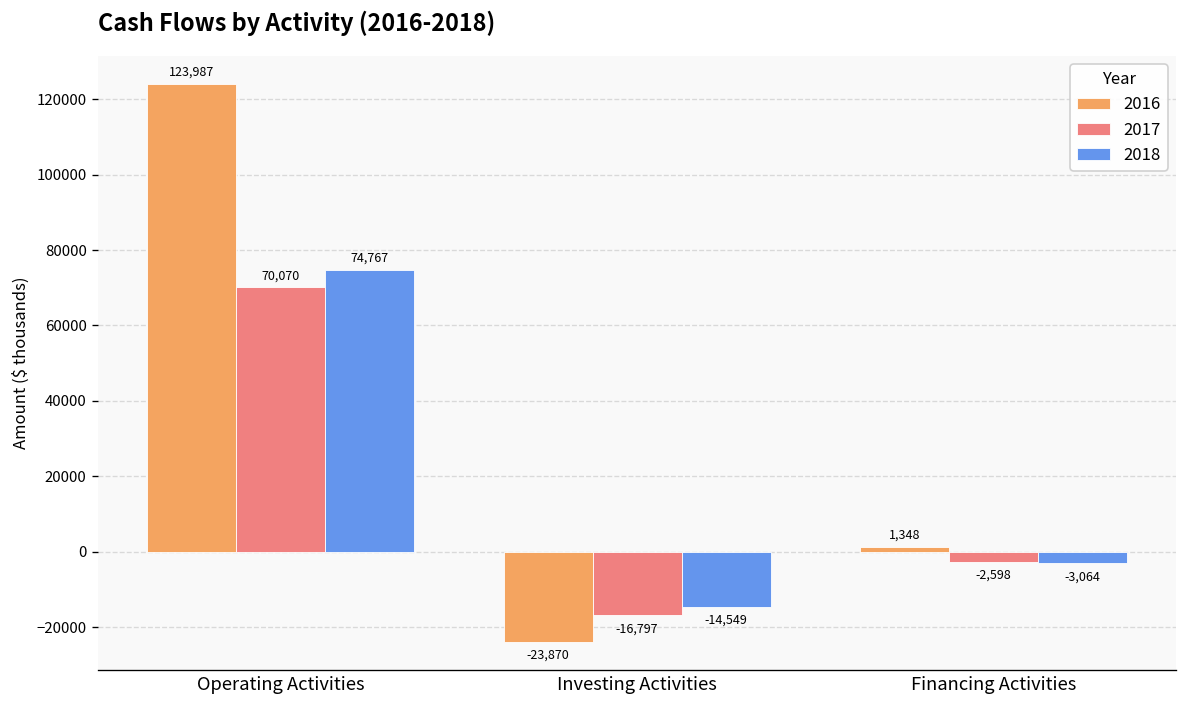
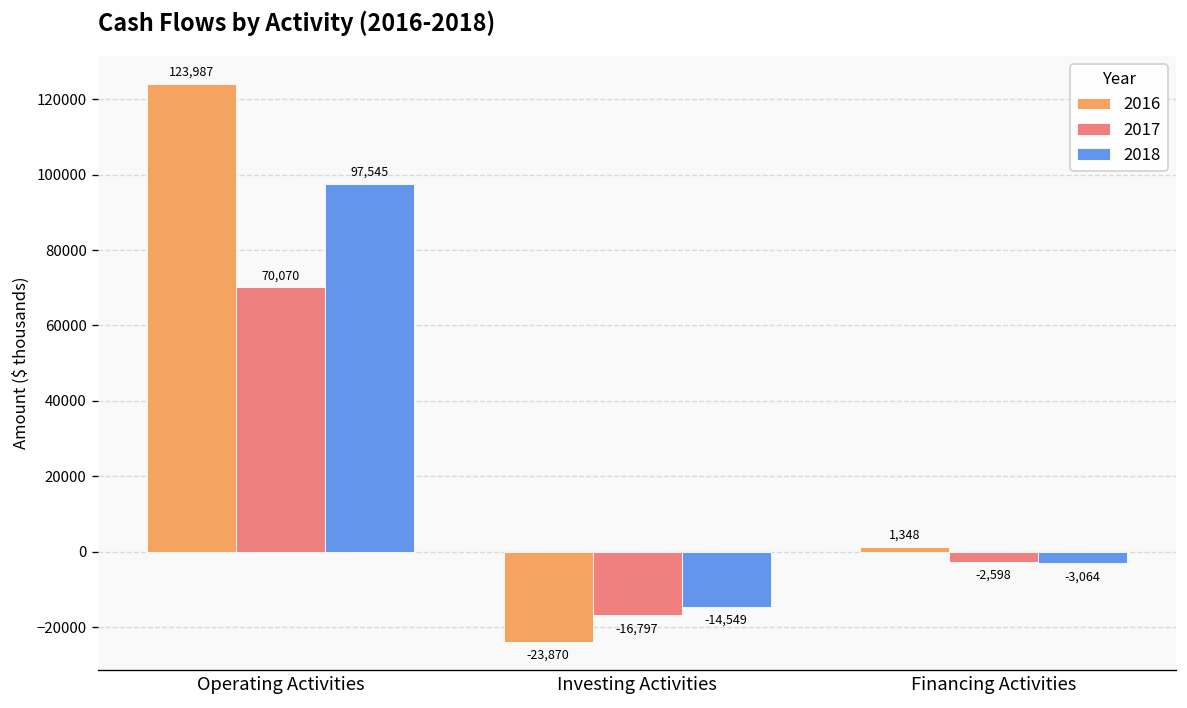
  {
    "2018": {
-     "Operating Activities": "74,767",
+     "Operating Activities": "97,545",
      "Investing Activities": "-14,549",
      "Financing Activities": "-3,064"
    }
  }
